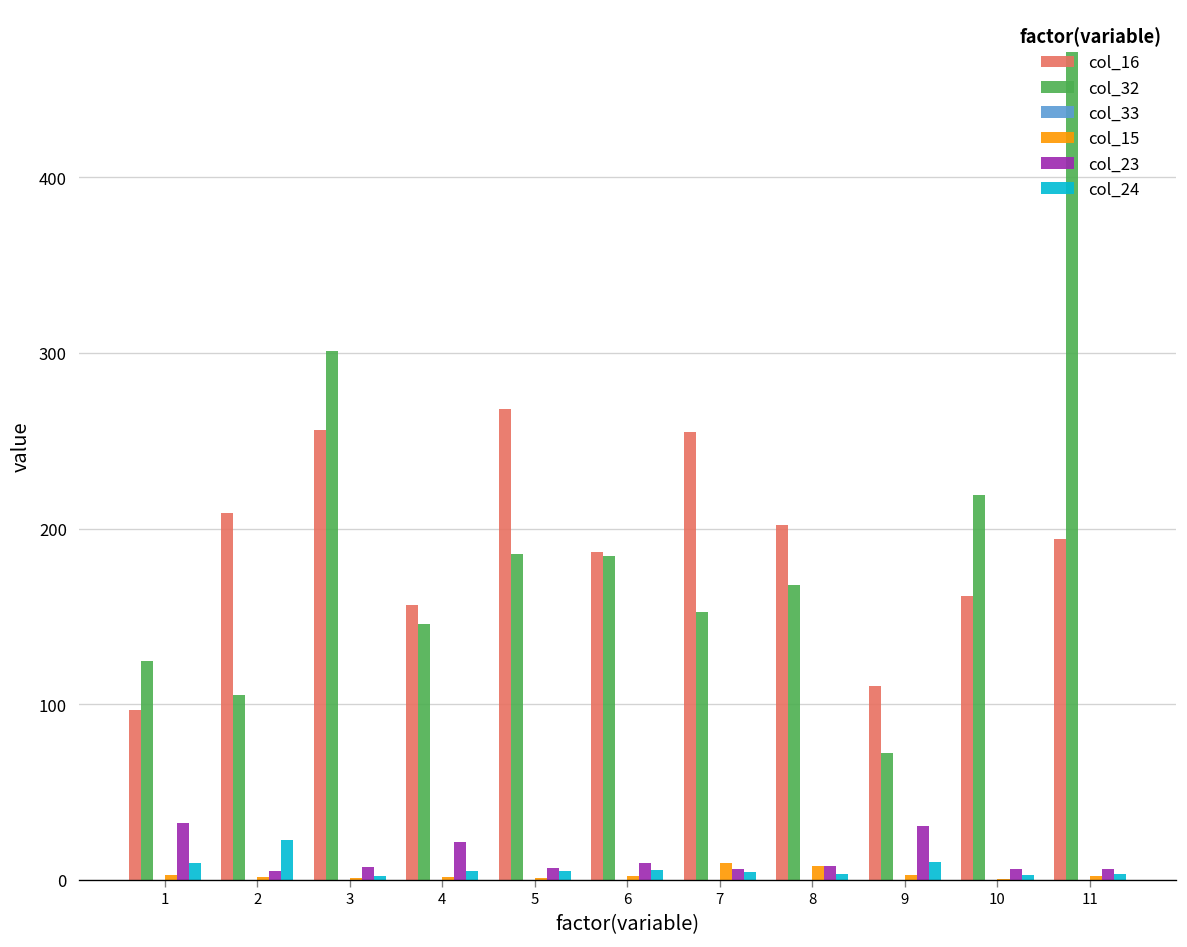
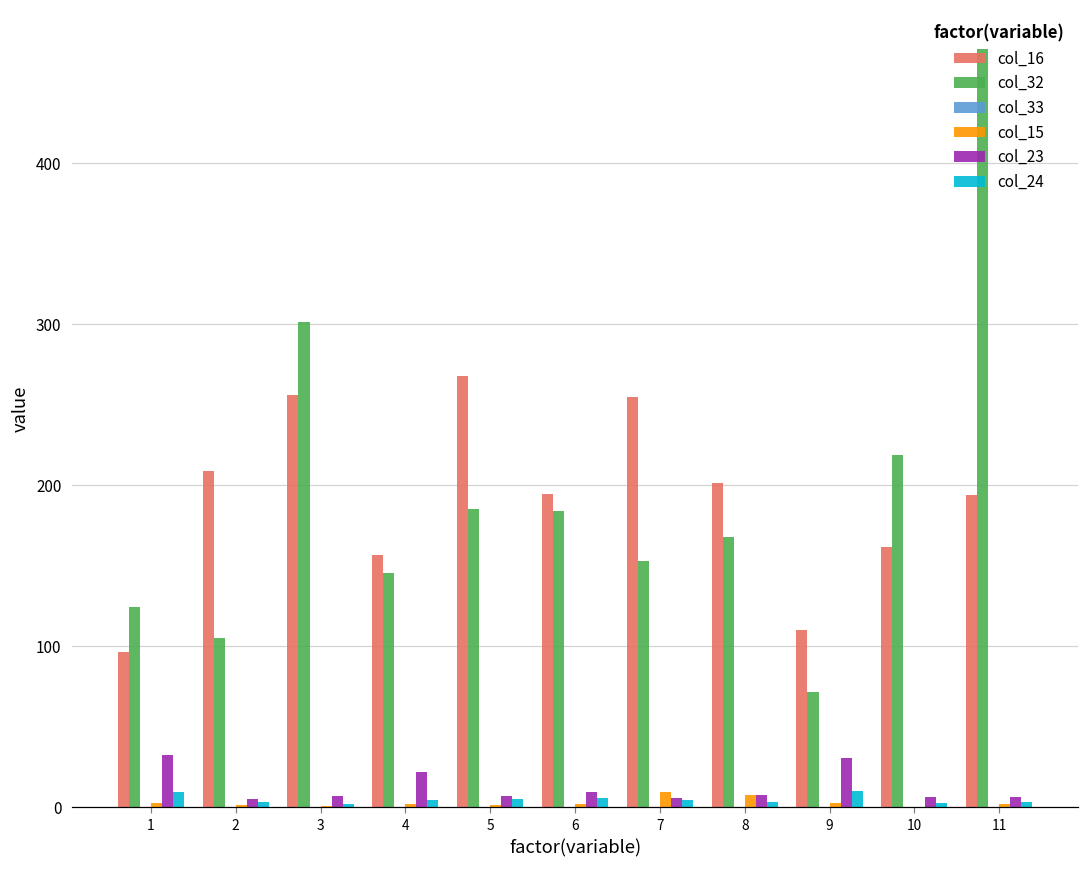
  {
    "col_16": {
      "1": 97,
      "2": 209,
      "3": 256,
      "4": 157,
      "5": 268,
-     "6": 187,
+     "6": 195,
      "7": 255,
      "8": 202,
      "9": 110,
      "10": 162,
      "11": 194
    },
    "col_32": {
      "1": 124,
      "2": 105,
      "3": 301,
      "4": 146,
      "5": 186,
      "6": 184,
      "7": 153,
      "8": 168,
      "9": 72,
      "10": 219,
      "11": 471
    },
    "col_15": {
      "1": 3,
      "4": 2,
      "6": 2,
      "7": 10,
      "8": 8,
      "9": 3,
      "11": 2
    },
    "col_23": {
      "1": 33,
      "2": 5,
      "3": 7,
      "4": 22,
      "5": 7,
      "6": 10,
      "7": 6,
      "8": 8,
      "9": 30,
      "10": 6,
      "11": 6
    },
    "col_24": {
      "1": 10,
-     "2": 23,
+     "2": 3,
      "3": 2,
      "4": 5,
      "5": 5,
      "6": 6,
      "7": 5,
      "8": 3,
      "9": 10,
      "10": 3,
      "11": 3
    }
  }
